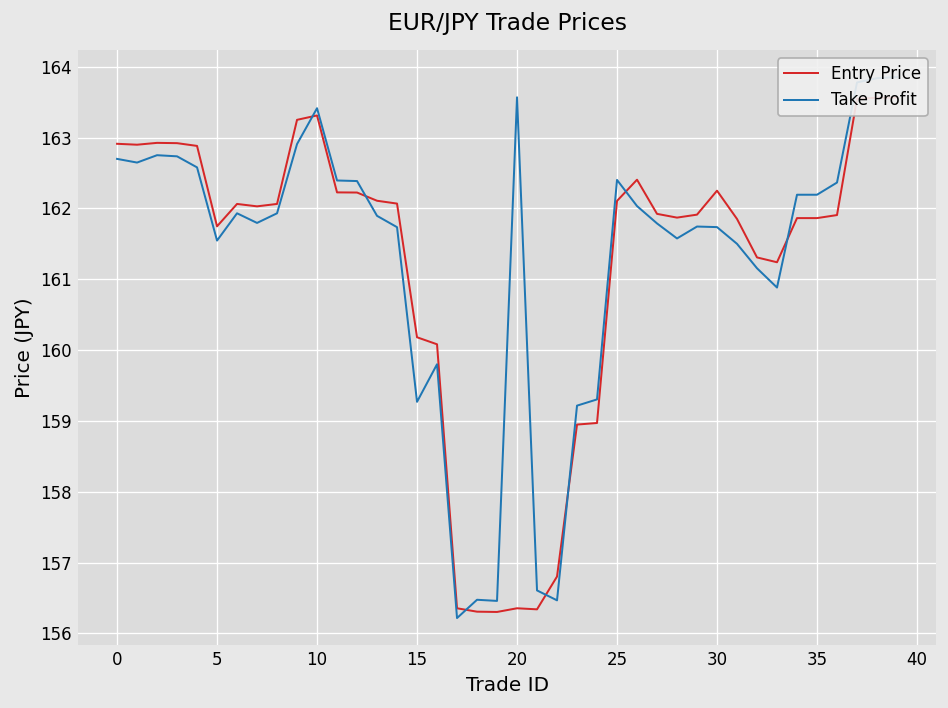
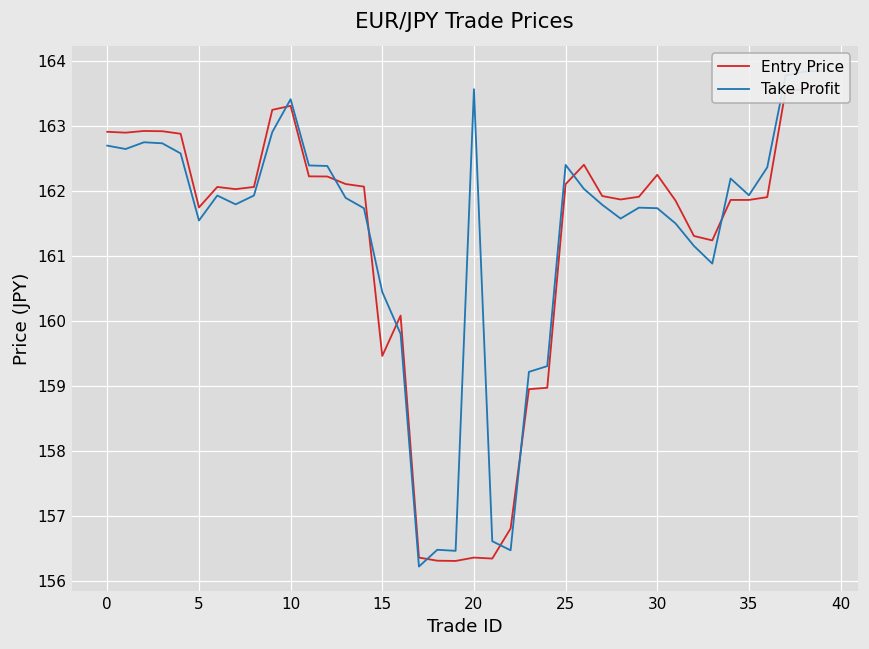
  {
    "Entry Price": {
      "0": 162.9,
      "5": 161.7,
      "10": 163.3,
-     "15": 160.2,
+     "15": 159.5,
      "20": 156.4,
      "25": 162.1,
      "30": 162.3,
      "35": 161.9
    },
    "Take Profit": {
      "0": 162.7,
      "5": 161.5,
      "10": 163.4,
-     "15": 159.3,
+     "15": 160.4,
      "20": 163.6,
      "25": 162.4,
      "30": 161.7,
-     "35": 162.2
+     "35": 161.9
    }
  }
